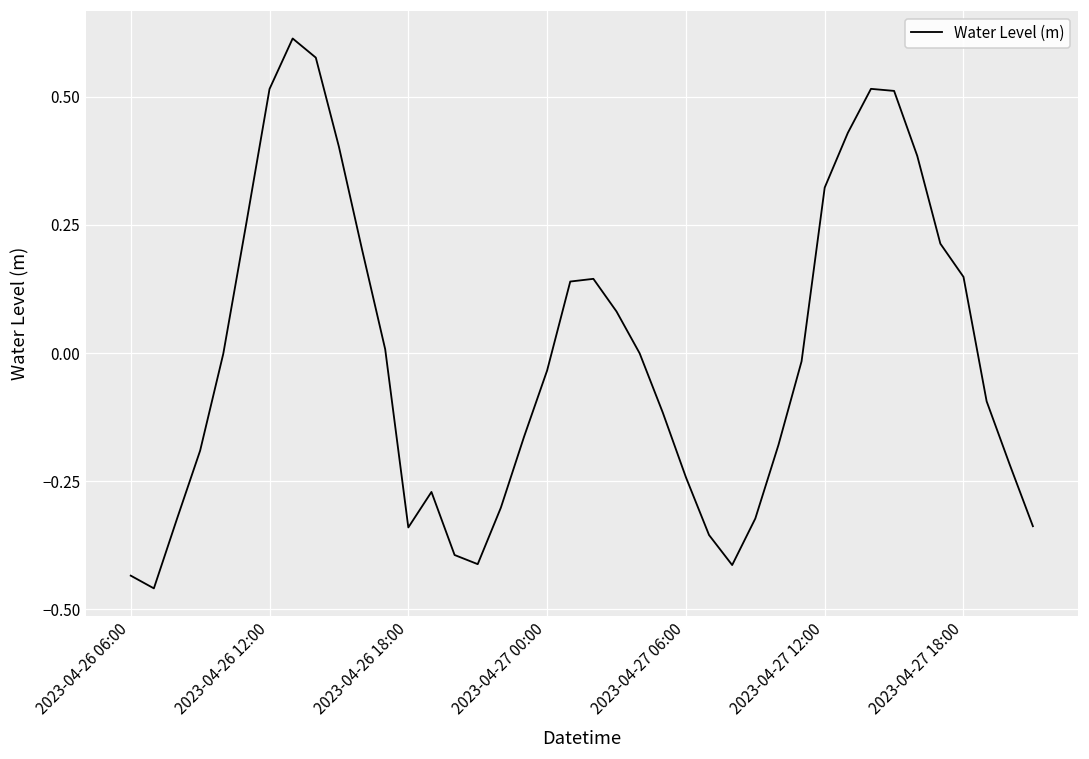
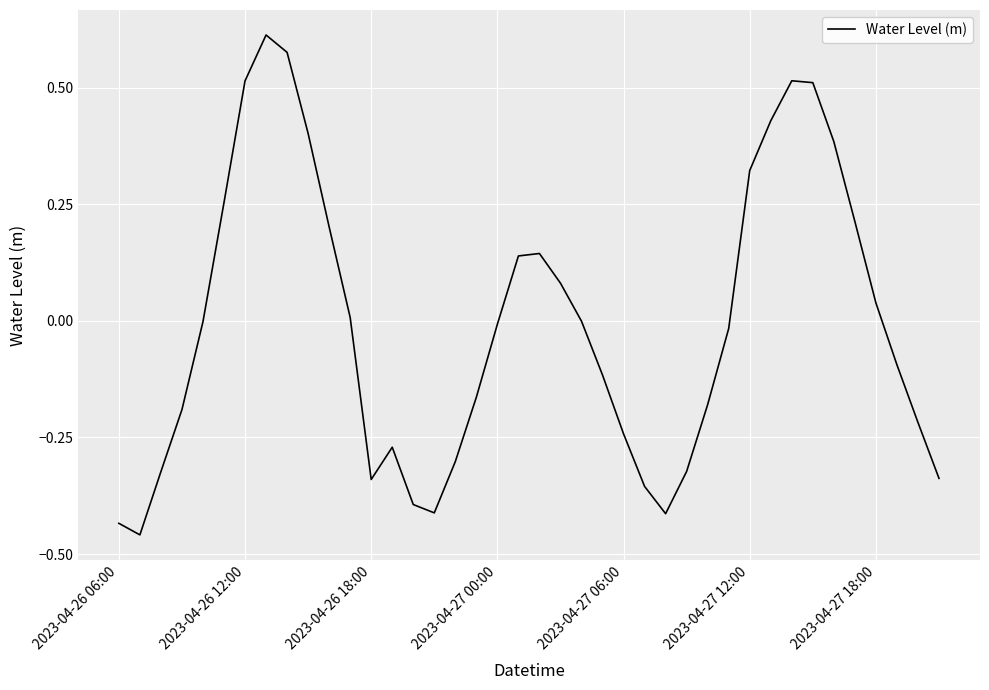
  {
    "2023-04-26 06:00": -0.43,
    "2023-04-26 12:00": 0.51,
    "2023-04-26 18:00": -0.34,
-   "2023-04-27 00:00": -0.03,
+   "2023-04-27 00:00": -0.01,
    "2023-04-27 06:00": -0.24,
    "2023-04-27 12:00": 0.32,
-   "2023-04-27 18:00": 0.15
+   "2023-04-27 18:00": 0.04
  }
